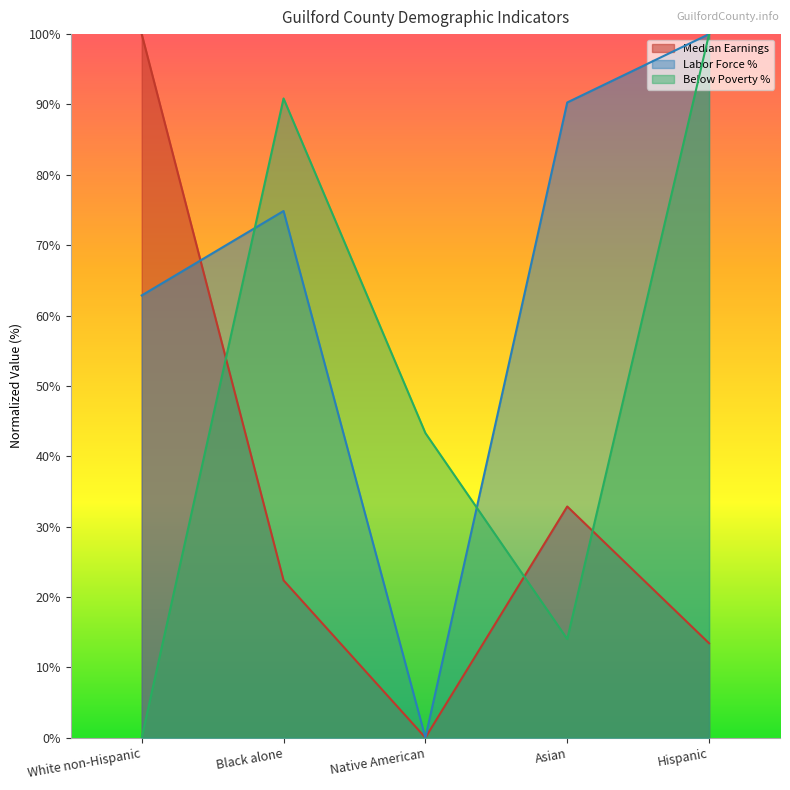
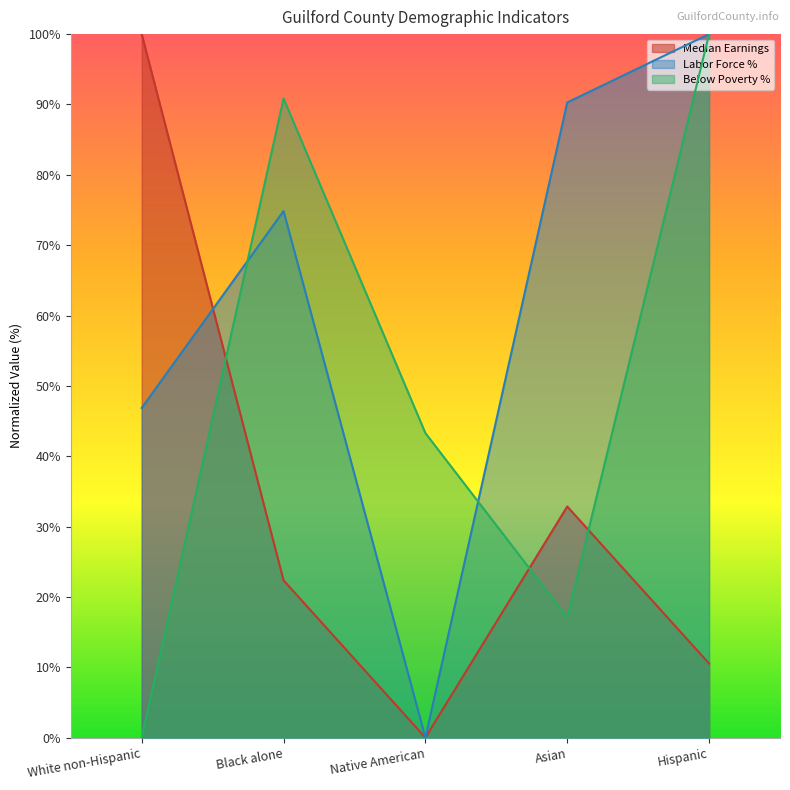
  {
    "Median Earnings": {
      "White non-Hispanic": "100%",
      "Black alone": "22%",
      "Asian": "33%",
-     "Hispanic": "13%"
+     "Hispanic": "11%"
    },
    "Labor Force %": {
-     "White non-Hispanic": "63%",
+     "White non-Hispanic": "47%",
      "Black alone": "75%",
      "Asian": "90%"
    },
    "Below Poverty %": {
      "White non-Hispanic": "0%",
      "Black alone": "91%",
      "Native American": "43%",
-     "Asian": "14%"
+     "Asian": "17%"
    }
  }
